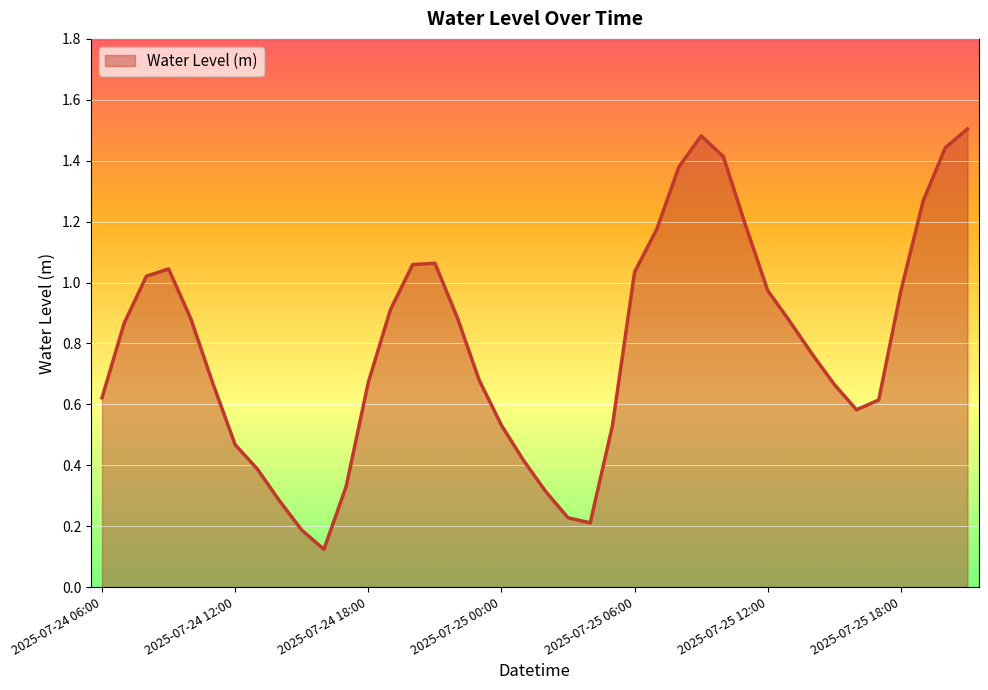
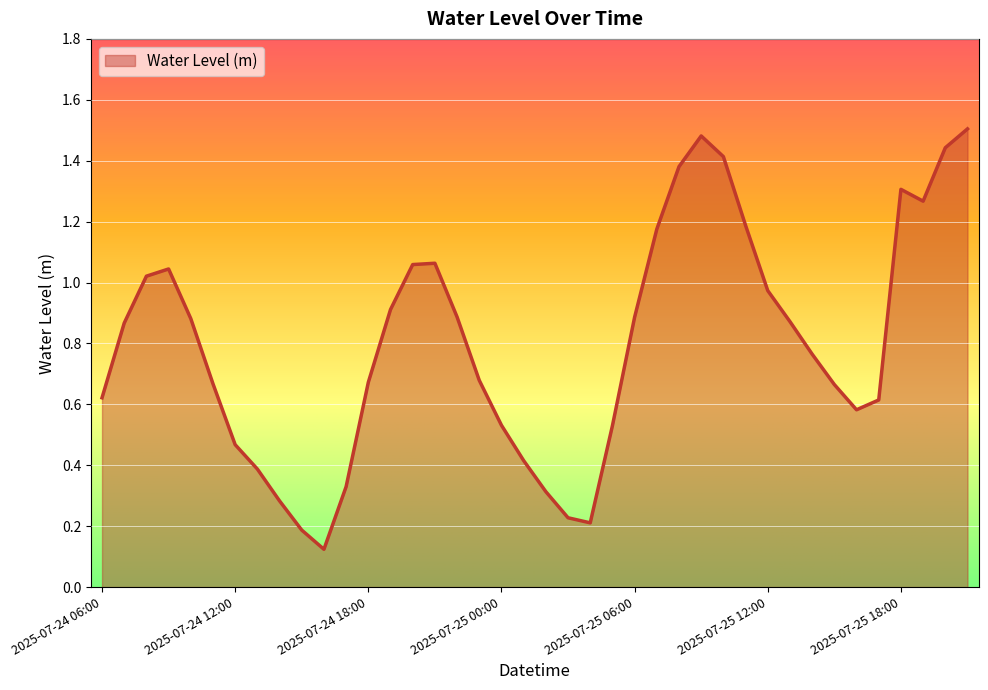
  {
    "2025-07-24 06:00": 0.62,
    "2025-07-24 12:00": 0.47,
    "2025-07-24 18:00": 0.67,
    "2025-07-25 00:00": 0.53,
-   "2025-07-25 06:00": 1.03,
+   "2025-07-25 06:00": 0.89,
    "2025-07-25 12:00": 0.97,
-   "2025-07-25 18:00": 0.97
+   "2025-07-25 18:00": 1.31
  }
